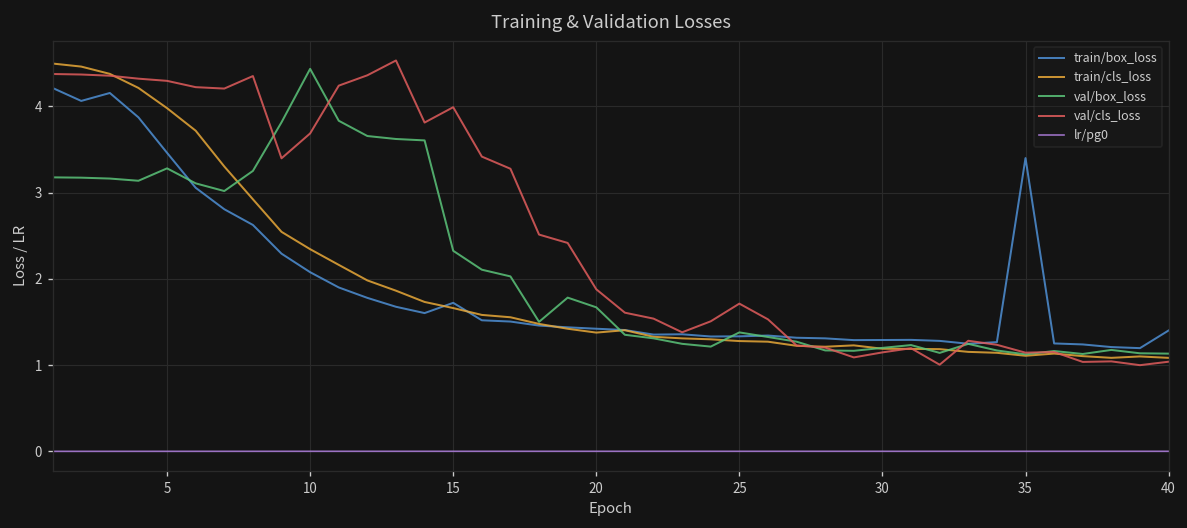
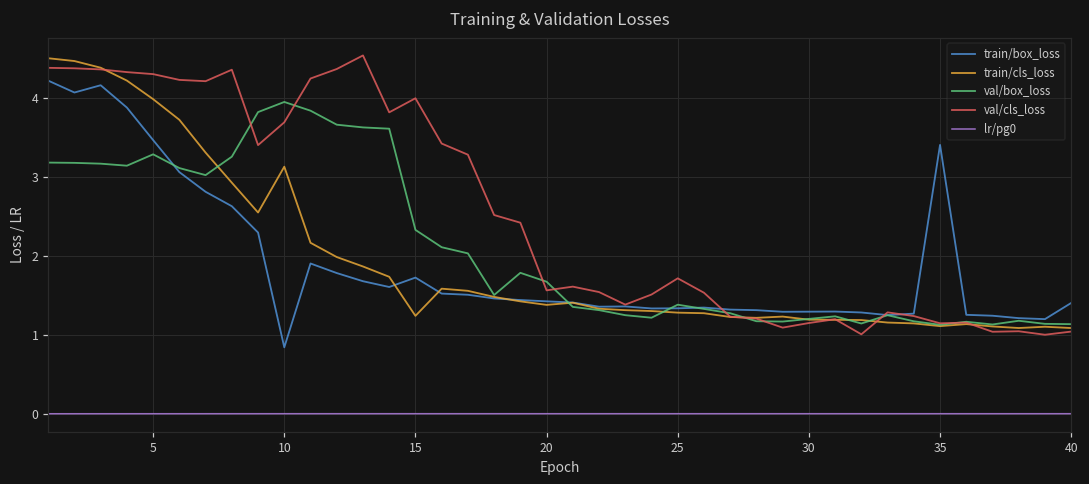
  {
    "train/box_loss": {
      "5": 3.5,
-     "10": 2.1,
+     "10": 0.8,
      "15": 1.7,
      "20": 1.4,
      "25": 1.3,
      "30": 1.3,
      "35": 3.4,
      "40": 1.4
    },
    "train/cls_loss": {
      "5": 4.0,
-     "10": 2.3,
-     "15": 1.7,
+     "10": 3.1,
+     "15": 1.2,
      "20": 1.4,
      "25": 1.3,
      "40": 1.1
    },
    "val/box_loss": {
      "5": 3.3,
-     "10": 4.4,
+     "10": 3.9,
      "15": 2.3,
      "20": 1.7,
      "25": 1.4,
      "40": 1.1
    },
    "val/cls_loss": {
      "5": 4.3,
      "10": 3.7,
      "15": 4.0,
-     "20": 1.9,
+     "20": 1.6,
      "25": 1.7,
      "30": 1.1,
      "40": 1.0
    },
    "lr/pg0": {
      "5": 0.0,
      "10": 0.0,
      "15": 0.0,
      "20": 0.0,
      "25": 0.0,
      "30": 0.0,
      "35": 0.0,
      "40": 0.0
    }
  }
